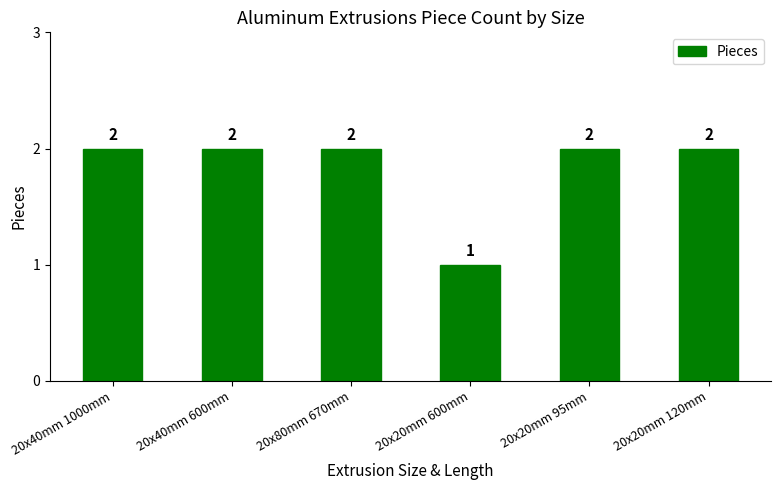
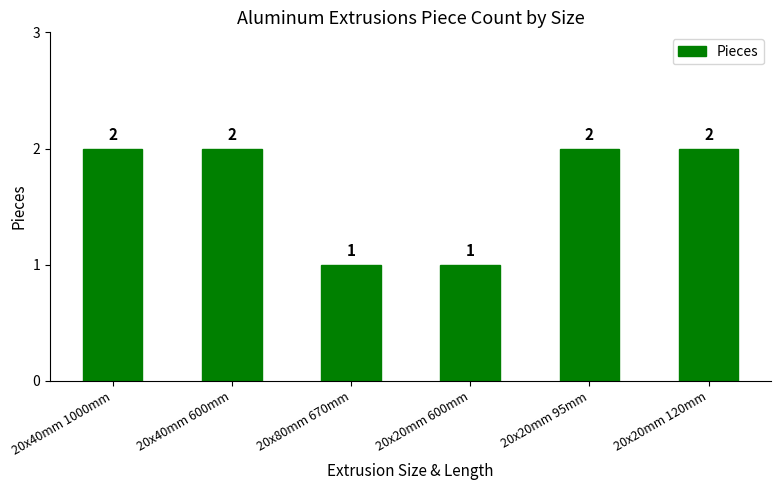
  {
    "20x40mm 1000mm": 2,
    "20x40mm 600mm": 2,
-   "20x80mm 670mm": 2,
+   "20x80mm 670mm": 1,
    "20x20mm 600mm": 1,
    "20x20mm 95mm": 2,
    "20x20mm 120mm": 2
  }
